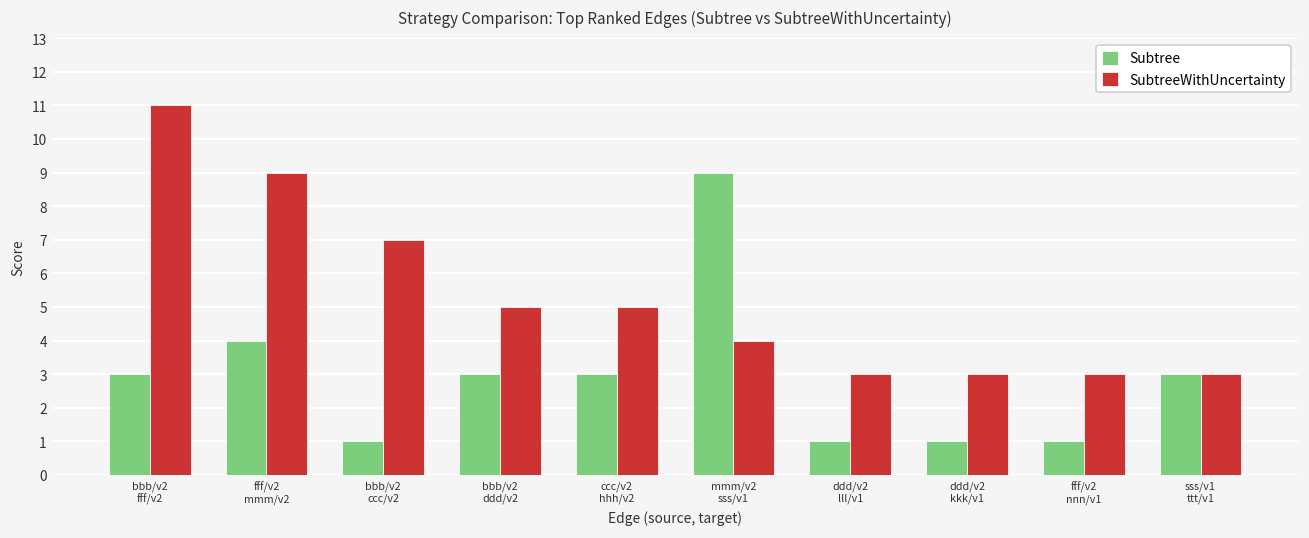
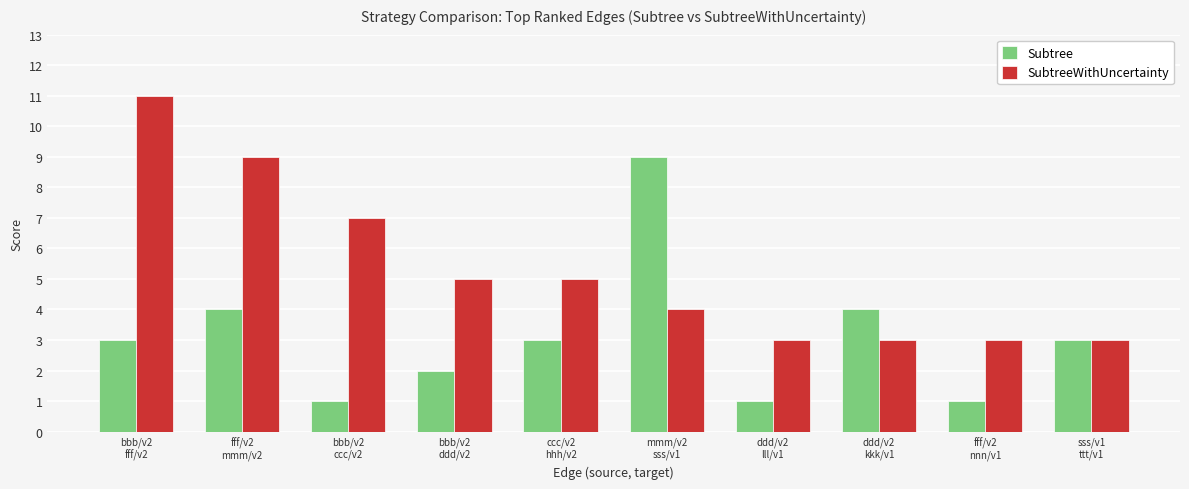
  {
    "Subtree": {
      "bbb/v2 fff/v2": 3,
      "fff/v2 mmm/v2": 4,
      "bbb/v2 ccc/v2": 1,
-     "bbb/v2 ddd/v2": 3,
+     "bbb/v2 ddd/v2": 2,
      "ccc/v2 hhh/v2": 3,
      "mmm/v2 sss/v1": 9,
      "ddd/v2 lll/v1": 1,
-     "ddd/v2 kkk/v1": 1,
+     "ddd/v2 kkk/v1": 4,
      "fff/v2 nnn/v1": 1,
      "sss/v1 ttt/v1": 3
    },
    "SubtreeWithUncertainty": {
      "bbb/v2 fff/v2": 11,
      "fff/v2 mmm/v2": 9,
      "bbb/v2 ccc/v2": 7,
      "bbb/v2 ddd/v2": 5,
      "ccc/v2 hhh/v2": 5,
      "mmm/v2 sss/v1": 4,
      "ddd/v2 lll/v1": 3,
      "ddd/v2 kkk/v1": 3,
      "fff/v2 nnn/v1": 3,
      "sss/v1 ttt/v1": 3
    }
  }
